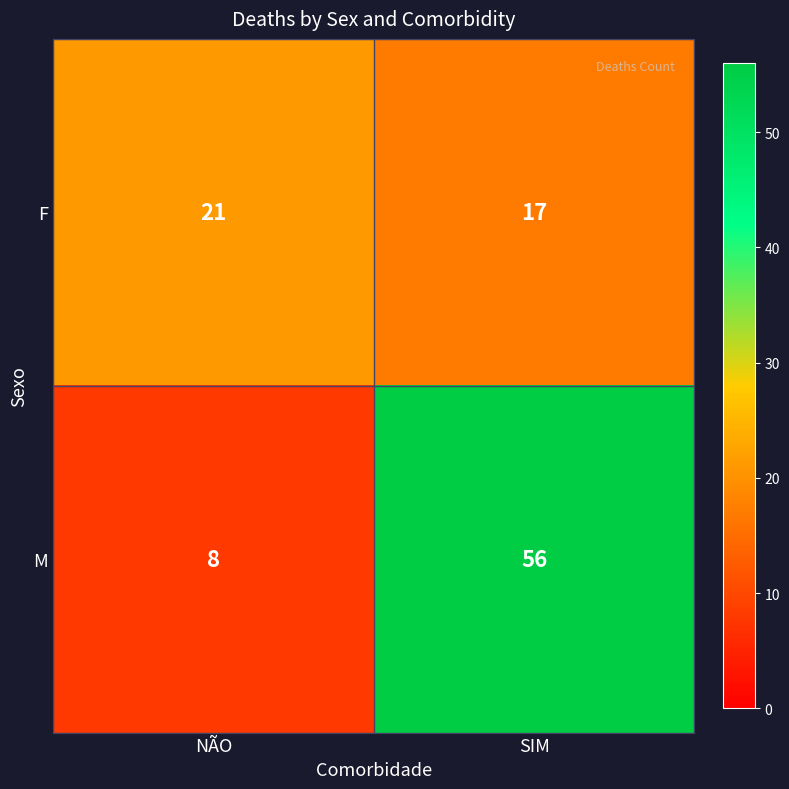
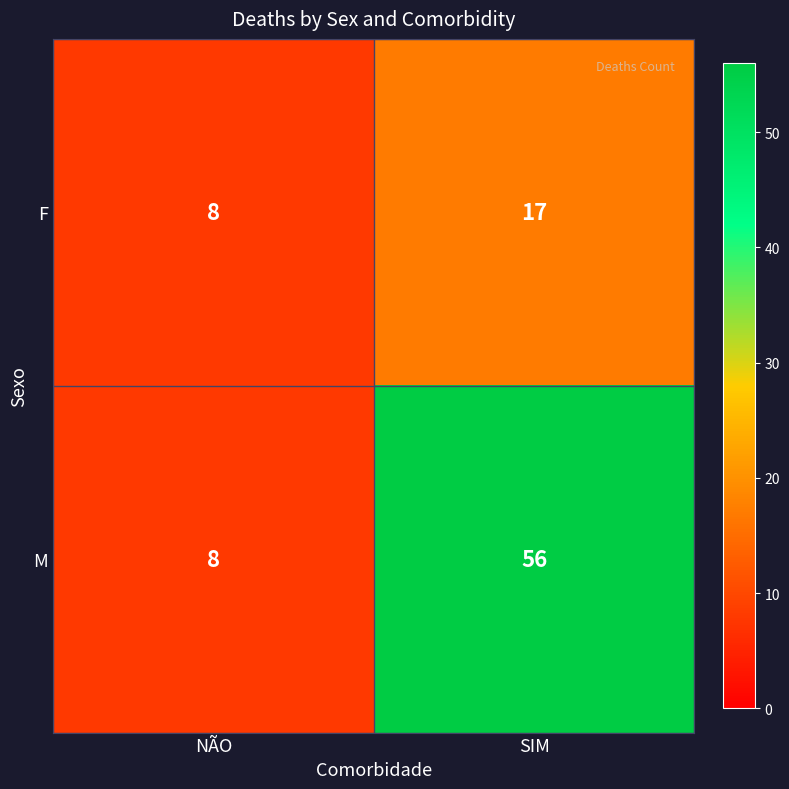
  {
    "F": {
-     "NÃO": 21
+     "NÃO": 8
    },
    "M": {
      "NÃO": 8,
      "SIM": 56
    }
  }
